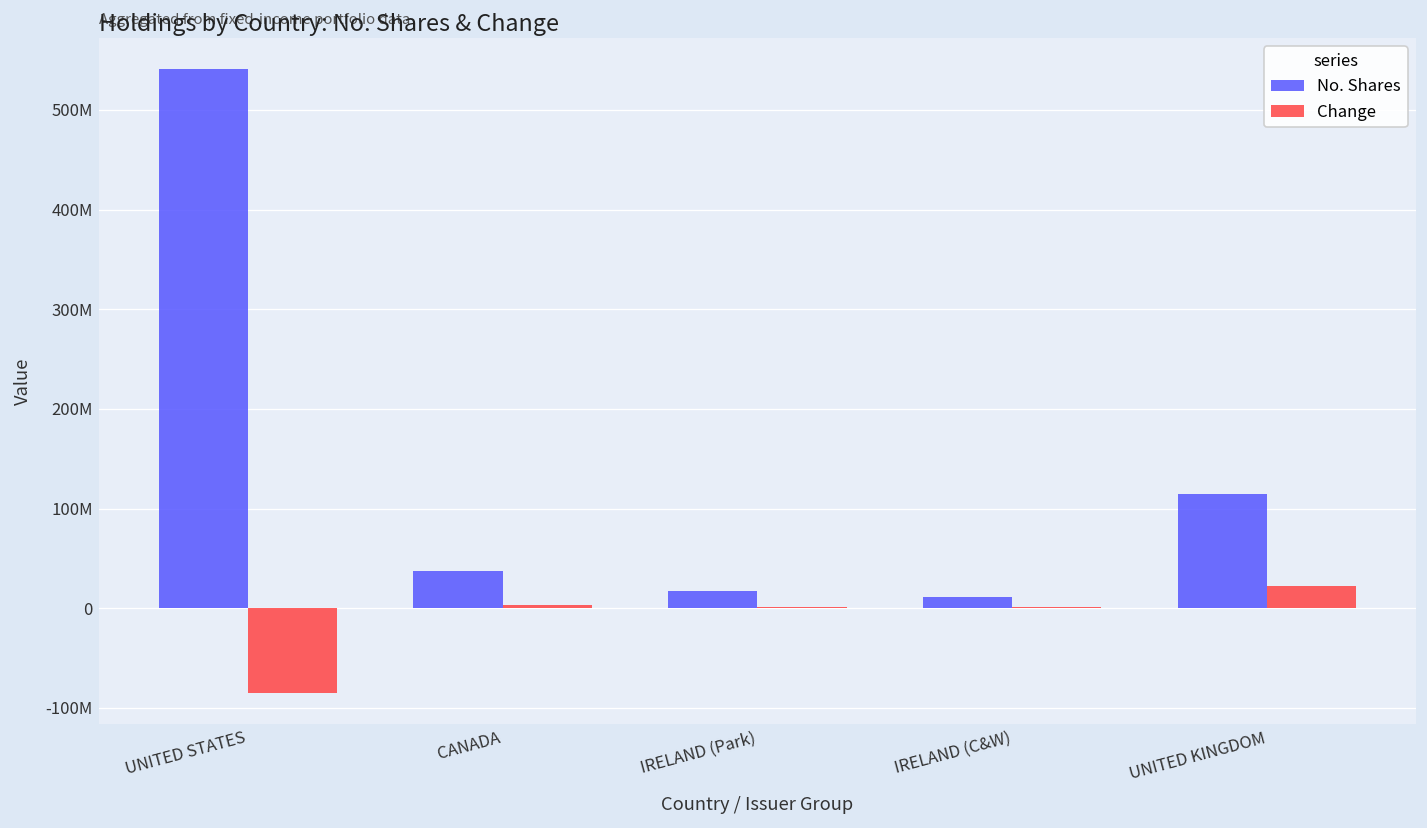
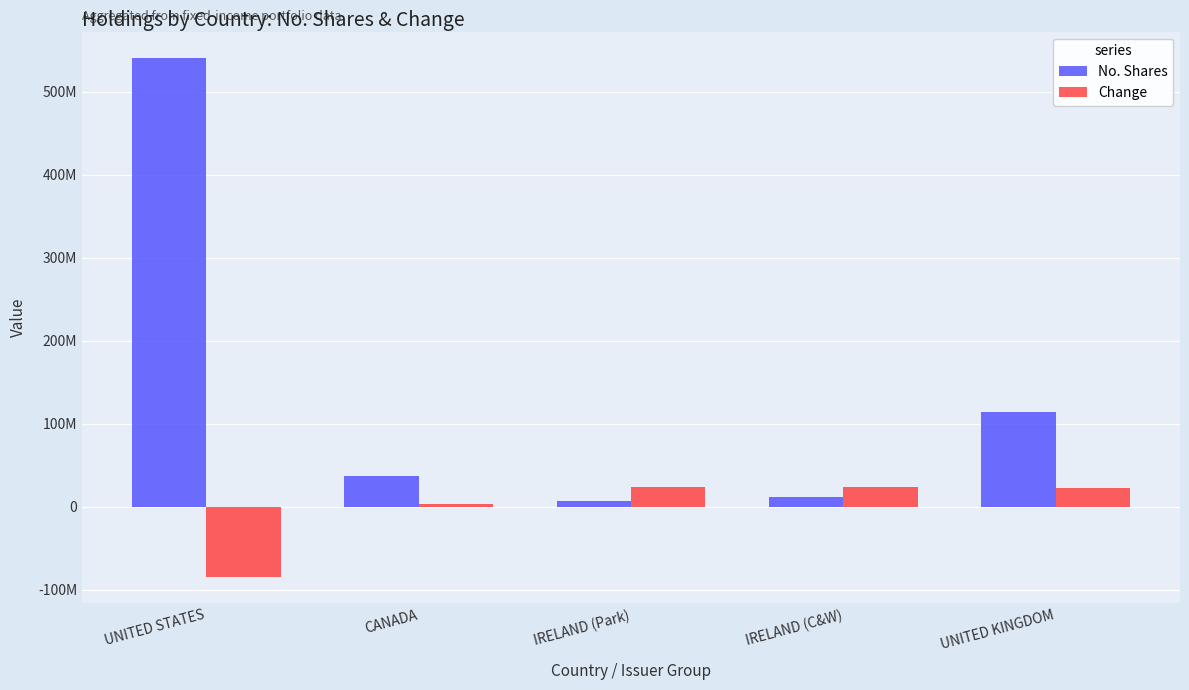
  {
    "No. Shares": {
      "UNITED STATES": 540000000,
      "CANADA": 40000000,
-     "IRELAND (Park)": 20000000,
+     "IRELAND (Park)": 10000000,
      "IRELAND (C&W)": 10000000,
      "UNITED KINGDOM": 110000000
    },
    "Change": {
      "UNITED STATES": -80000000,
-     "IRELAND (Park)": 0,
-     "IRELAND (C&W)": 0,
+     "IRELAND (Park)": 20000000,
+     "IRELAND (C&W)": 20000000,
      "UNITED KINGDOM": 20000000
    }
  }
